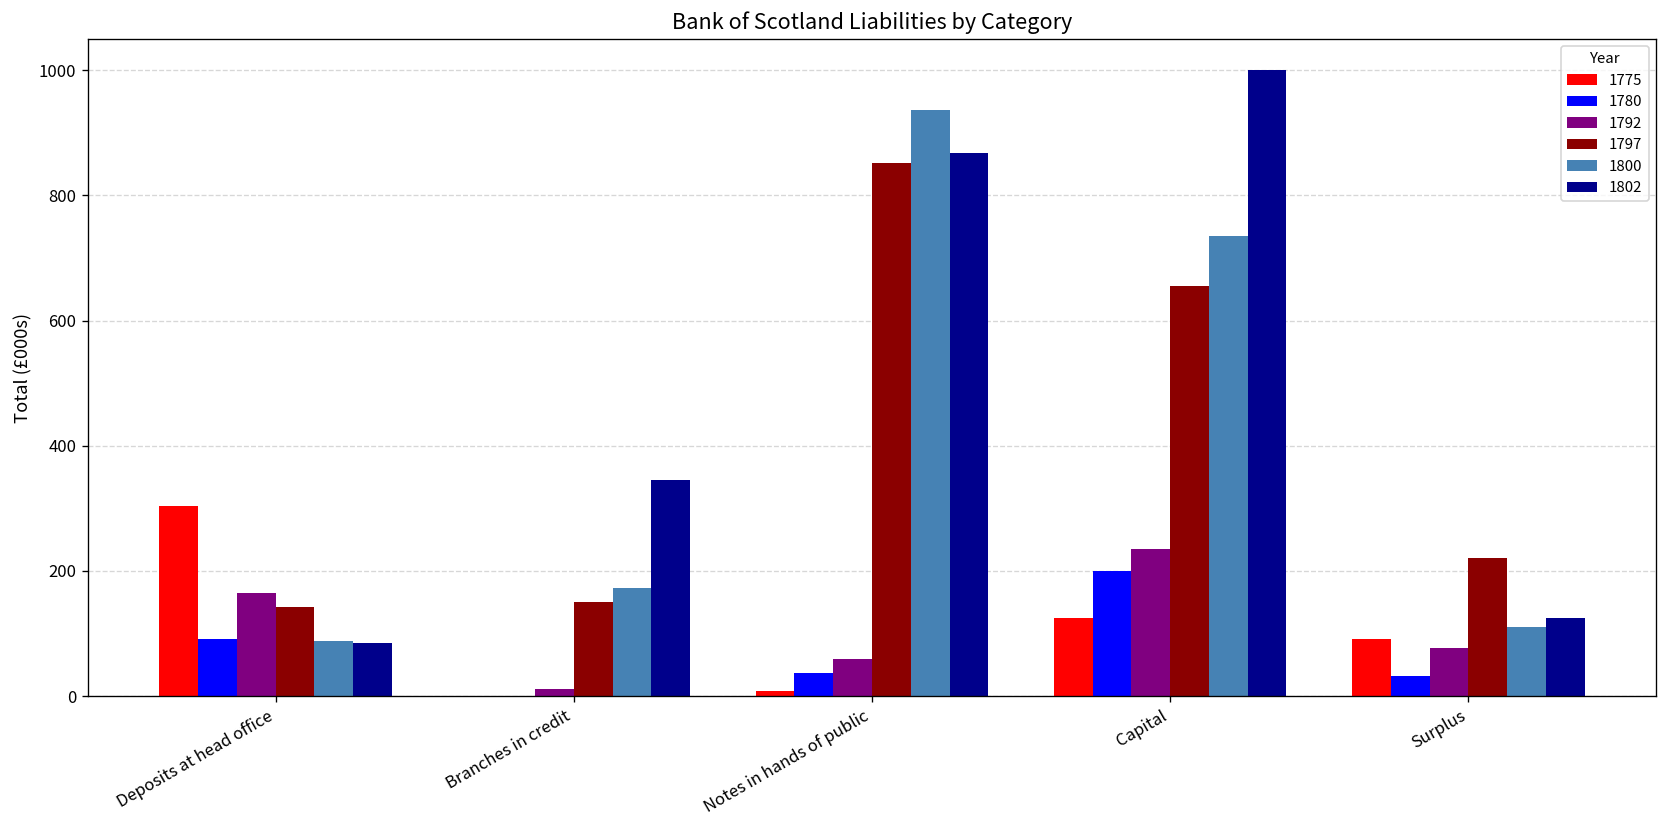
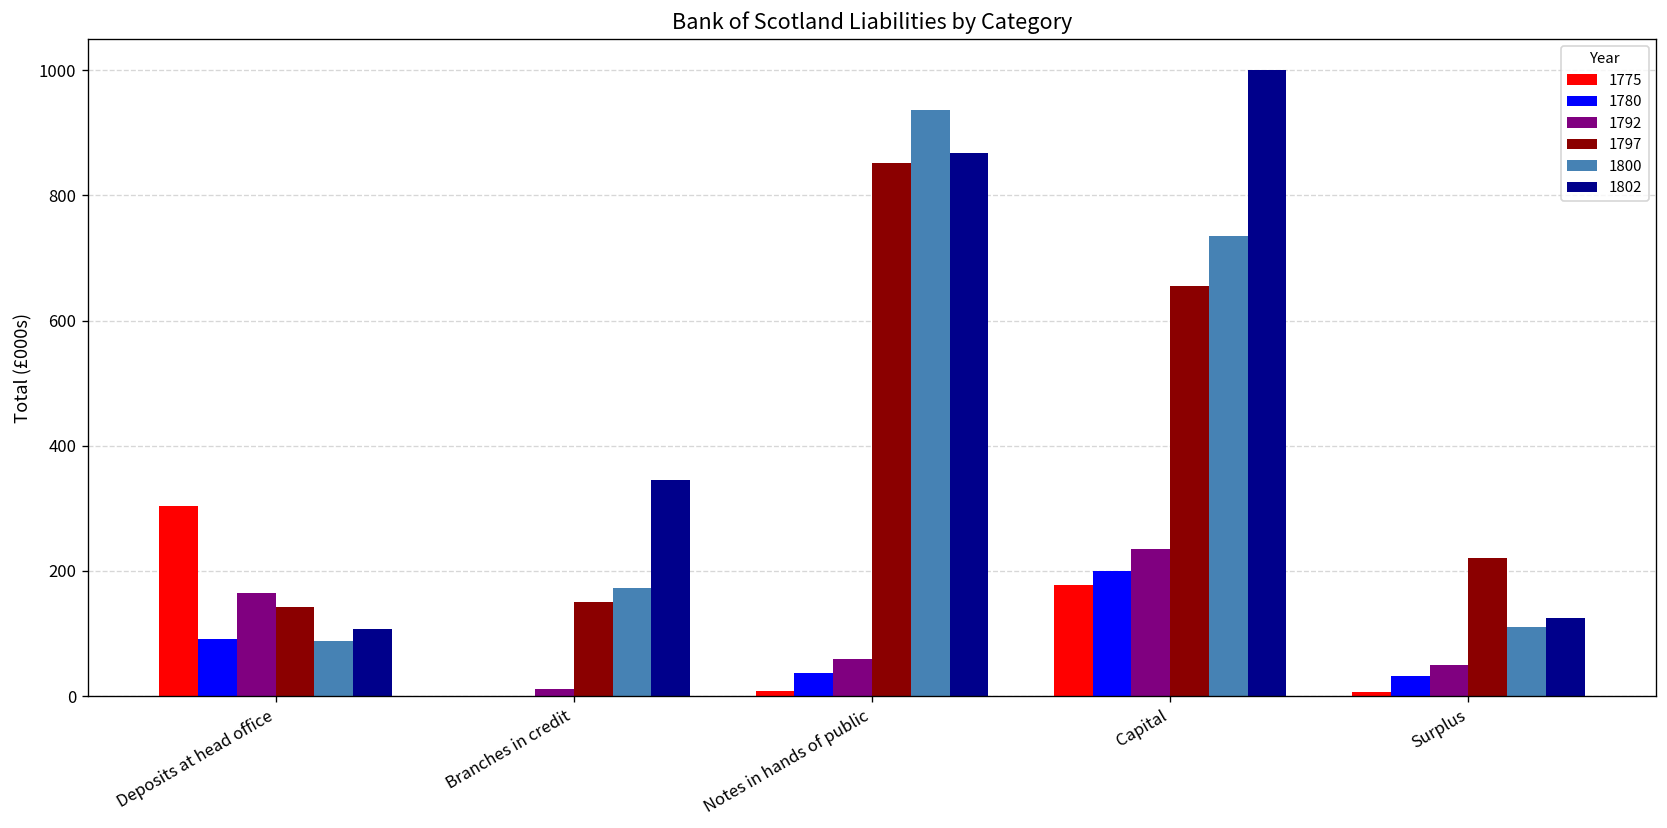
  {
    "1775": {
      "Deposits at head office": 300,
      "Branches in credit": 0,
      "Notes in hands of public": 10,
-     "Capital": 120,
-     "Surplus": 90
+     "Capital": 180,
+     "Surplus": 10
    },
    "1780": {
      "Deposits at head office": 90,
      "Branches in credit": 0,
      "Notes in hands of public": 40,
      "Capital": 200,
      "Surplus": 30
    },
    "1792": {
      "Deposits at head office": 160,
      "Branches in credit": 10,
      "Notes in hands of public": 60,
      "Capital": 240,
-     "Surplus": 80
+     "Surplus": 50
    },
    "1797": {
      "Deposits at head office": 140,
      "Branches in credit": 150,
      "Notes in hands of public": 850,
      "Capital": 660,
      "Surplus": 220
    },
    "1800": {
      "Deposits at head office": 90,
      "Branches in credit": 170,
      "Notes in hands of public": 940,
      "Capital": 740,
      "Surplus": 110
    },
    "1802": {
-     "Deposits at head office": 90,
+     "Deposits at head office": 110,
      "Branches in credit": 350,
      "Notes in hands of public": 870,
      "Capital": 1000,
      "Surplus": 120
    }
  }
